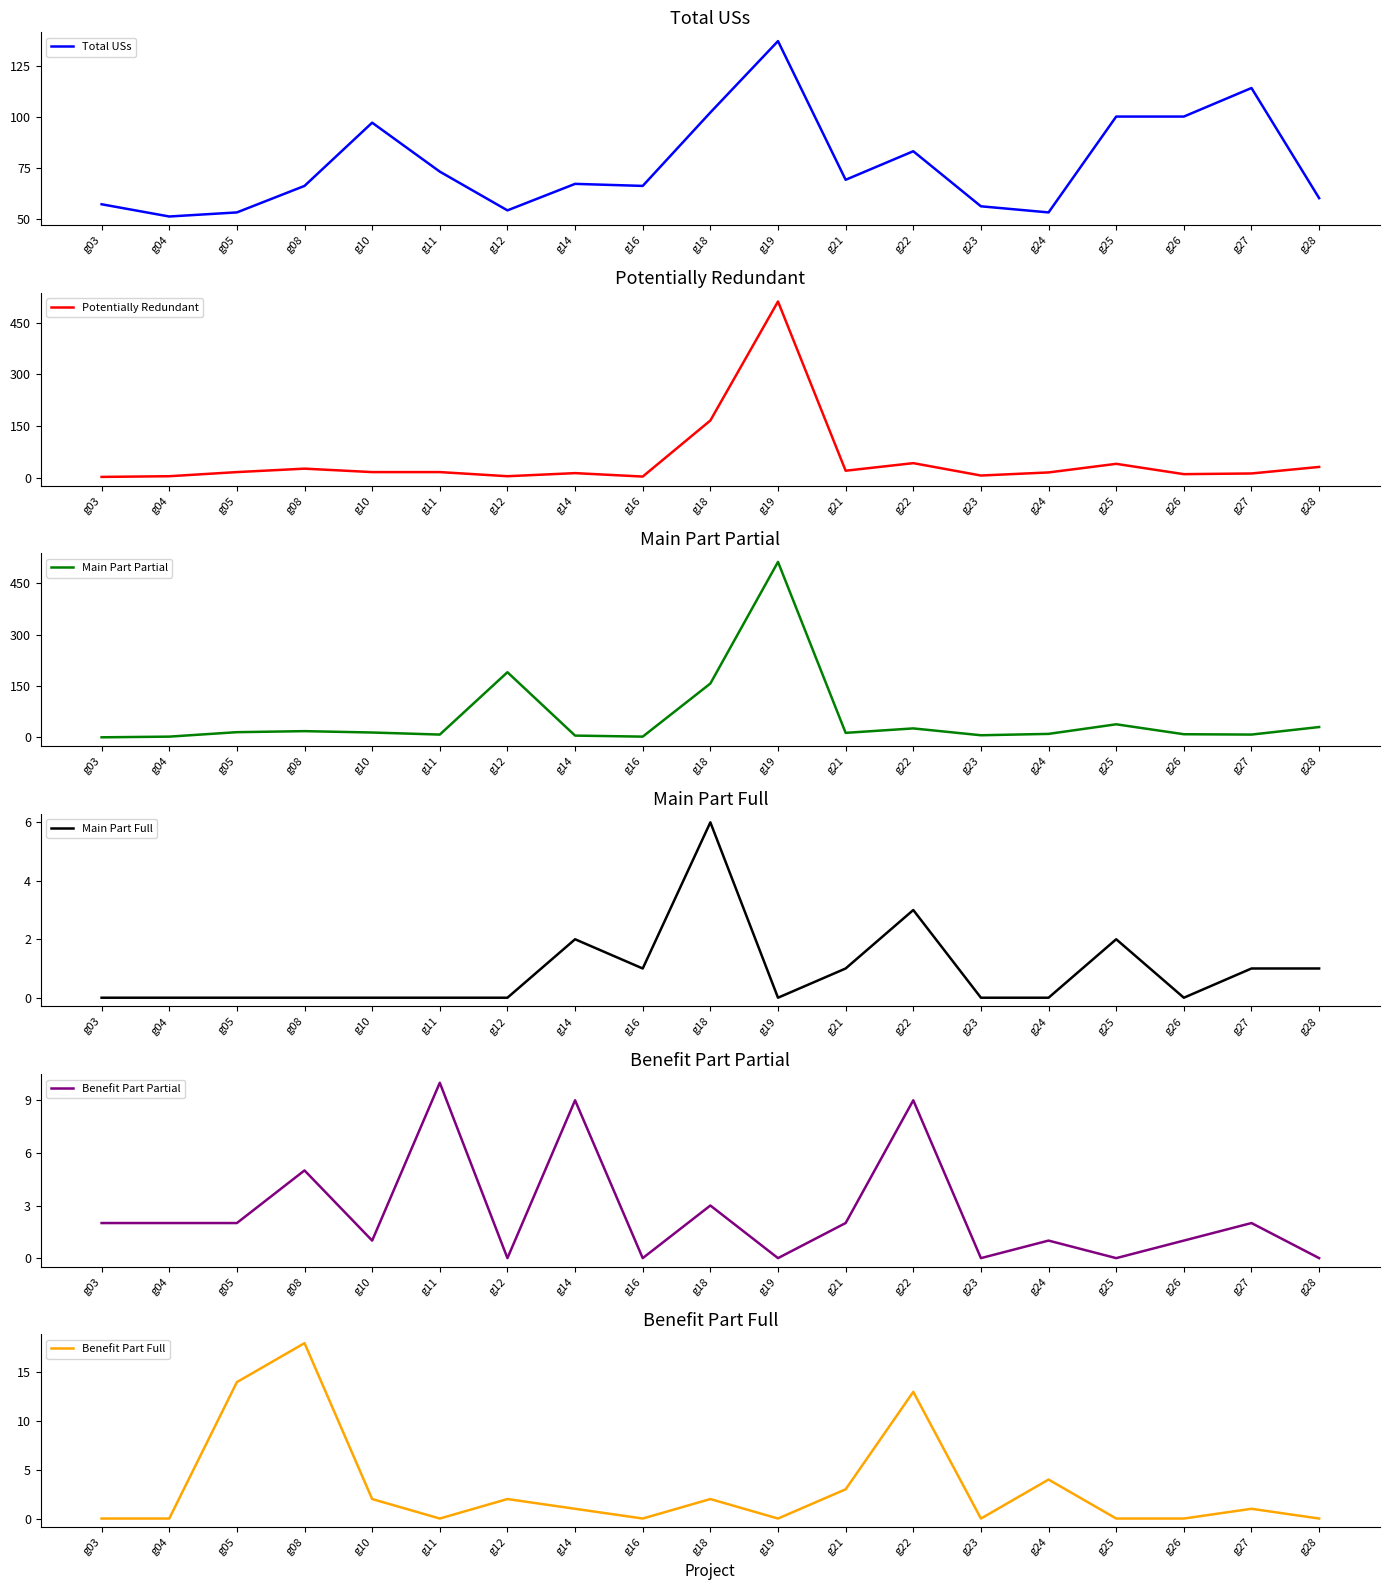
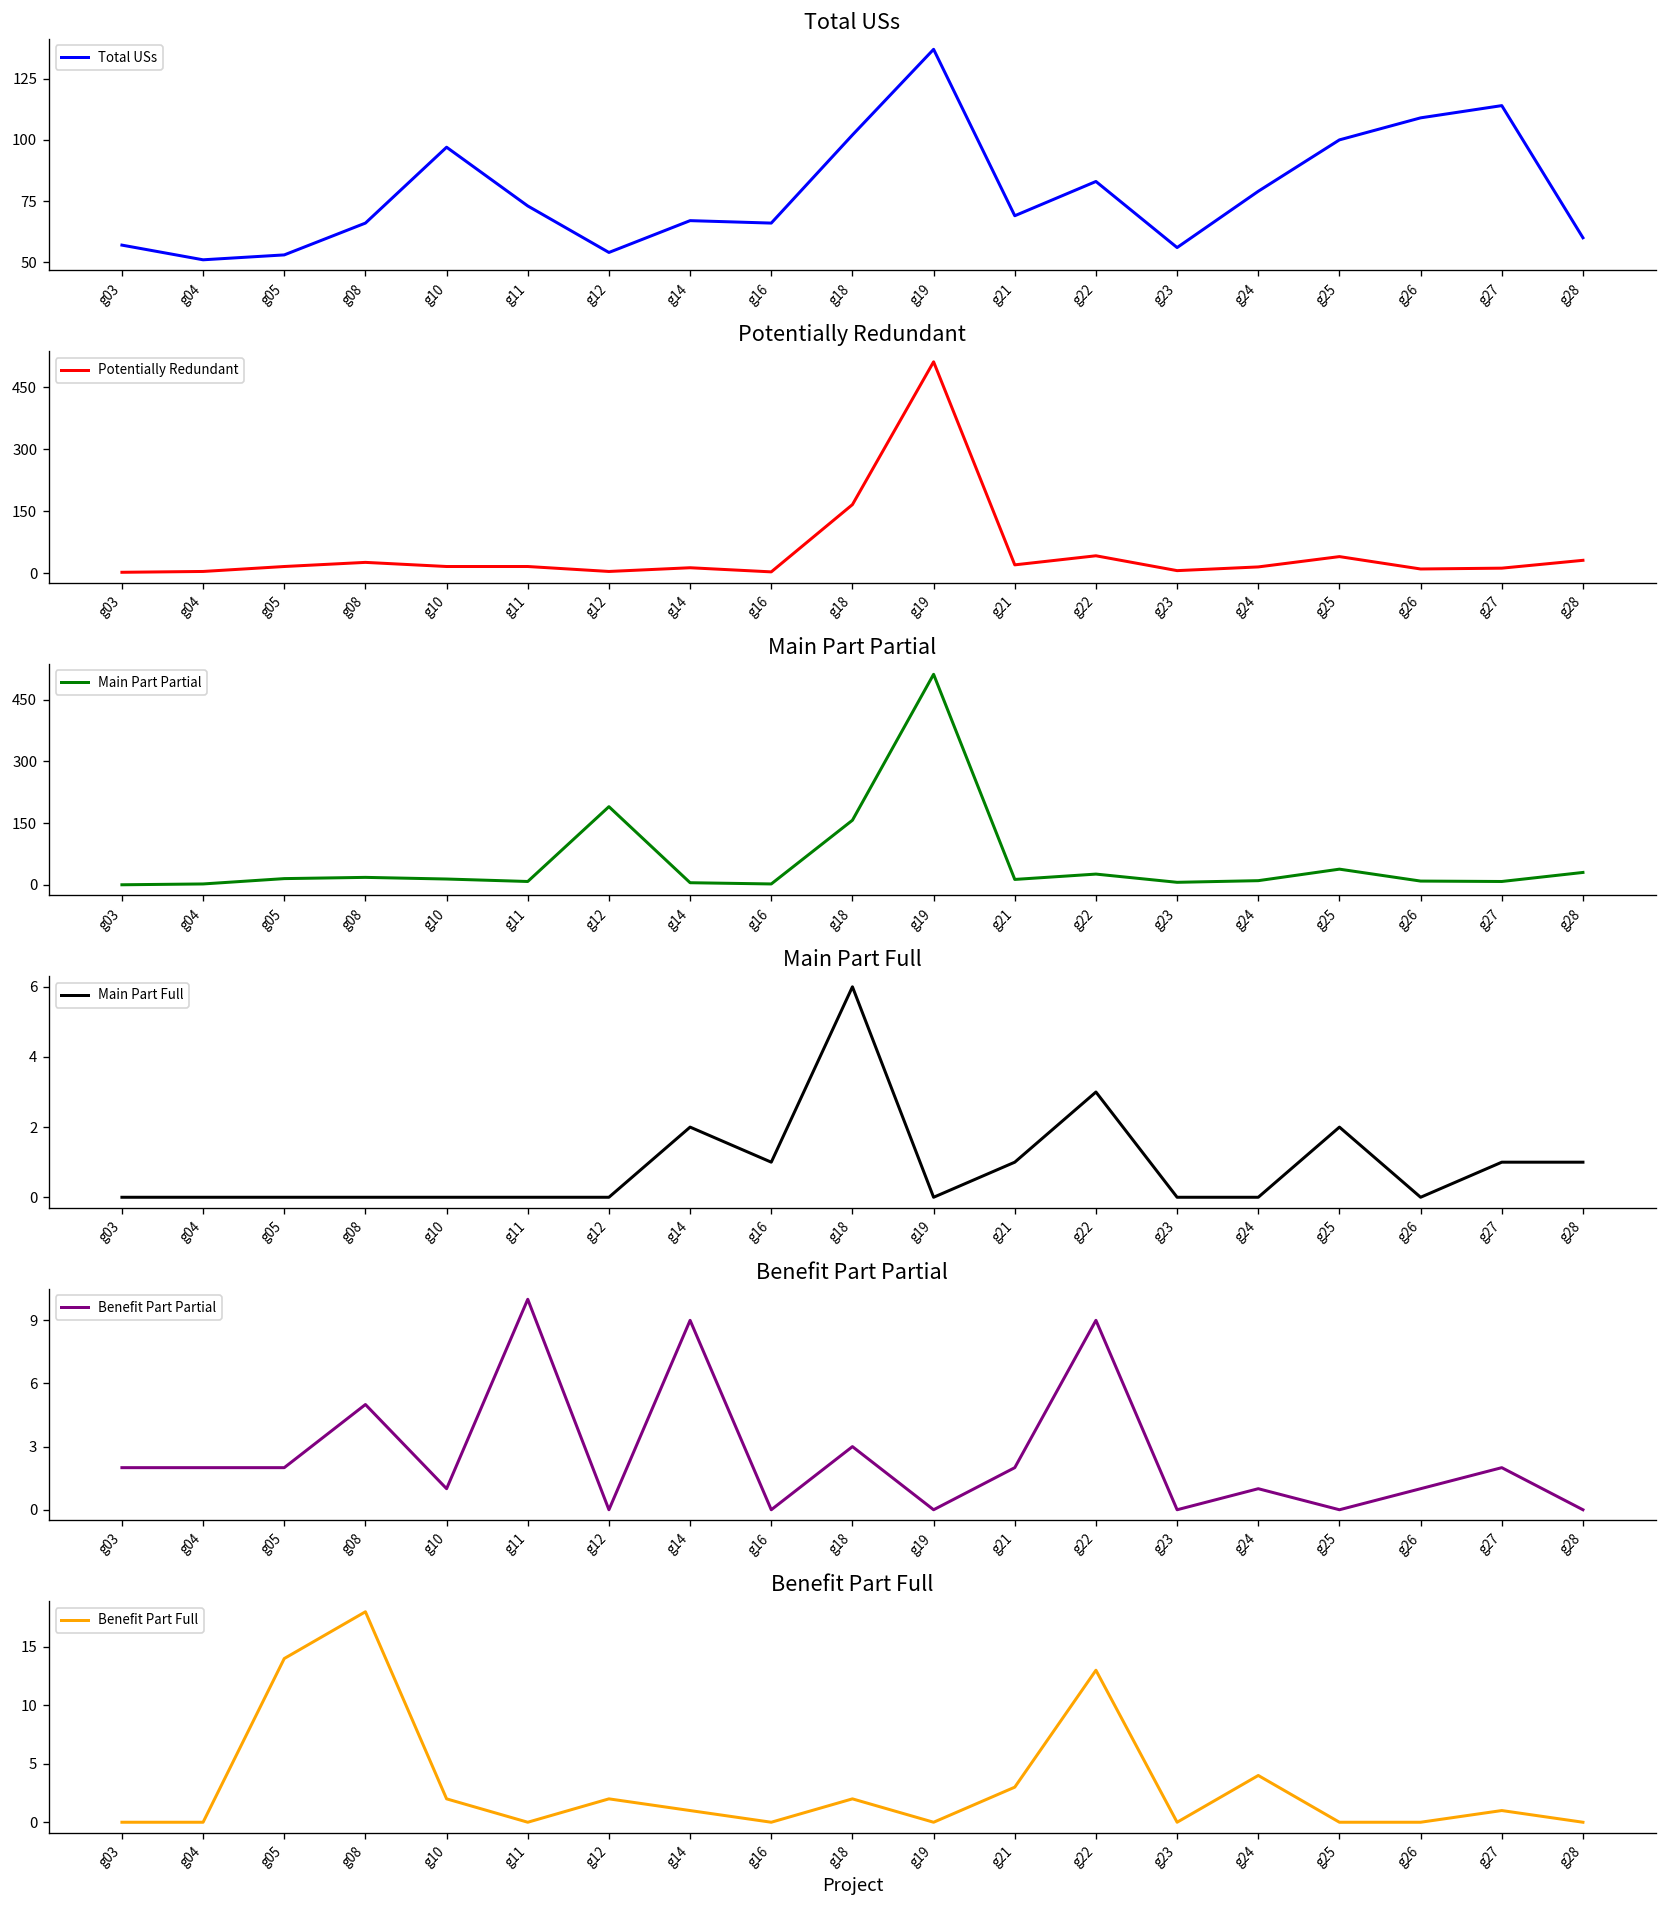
  {
    "Total USs": {
      "g03": 57,
      "g04": 51,
      "g05": 53,
      "g08": 66,
      "g10": 97,
      "g11": 73,
      "g12": 54,
      "g14": 67,
      "g16": 66,
      "g18": 102,
      "g19": 137,
      "g21": 69,
      "g22": 83,
      "g23": 56,
-     "g24": 53,
+     "g24": 79,
      "g25": 100,
-     "g26": 100,
+     "g26": 109,
      "g27": 114,
      "g28": 60
    },
    "Potentially Redundant": {
      "g03": 0,
      "g04": 0,
      "g05": 20,
      "g08": 30,
      "g10": 20,
      "g11": 20,
      "g12": 0,
      "g14": 10,
      "g16": 0,
      "g18": 170,
      "g19": 510,
      "g21": 20,
      "g22": 40,
      "g23": 10,
      "g24": 20,
      "g25": 40,
      "g26": 10,
      "g27": 10,
      "g28": 30
    },
    "Main Part Partial": {
      "g03": 0,
      "g04": 0,
      "g05": 20,
      "g08": 20,
      "g10": 10,
      "g11": 10,
      "g12": 190,
      "g14": 10,
      "g16": 0,
      "g18": 160,
      "g19": 510,
      "g21": 10,
      "g22": 30,
      "g23": 10,
      "g24": 10,
      "g25": 40,
      "g26": 10,
      "g27": 10,
      "g28": 30
    },
    "Main Part Full": {
      "g03": 0.0,
      "g04": 0.0,
      "g05": 0.0,
      "g08": 0.0,
      "g10": 0.0,
      "g11": 0.0,
      "g12": 0.0,
      "g14": 2.0,
      "g16": 1.0,
      "g18": 6.0,
      "g19": 0.0,
      "g21": 1.0,
      "g22": 3.0,
      "g23": 0.0,
      "g24": 0.0,
      "g25": 2.0,
      "g26": 0.0,
      "g27": 1.0,
      "g28": 1.0
    },
    "Benefit Part Partial": {
      "g03": 2.0,
      "g04": 2.0,
      "g05": 2.0,
      "g08": 5.0,
      "g10": 1.0,
      "g11": 10.0,
      "g12": 0.0,
      "g14": 9.0,
      "g16": 0.0,
      "g18": 3.0,
      "g19": 0.0,
      "g21": 2.0,
      "g22": 9.0,
      "g23": 0.0,
      "g24": 1.0,
      "g25": 0.0,
      "g26": 1.0,
      "g27": 2.0,
      "g28": 0.0
    },
    "Benefit Part Full": {
      "g03": 0,
      "g04": 0,
      "g05": 14,
      "g08": 18,
      "g10": 2,
      "g11": 0,
      "g12": 2,
      "g14": 1,
      "g16": 0,
      "g18": 2,
      "g19": 0,
      "g21": 3,
      "g22": 13,
      "g23": 0,
      "g24": 4,
      "g25": 0,
      "g26": 0,
      "g27": 1,
      "g28": 0
    }
  }
